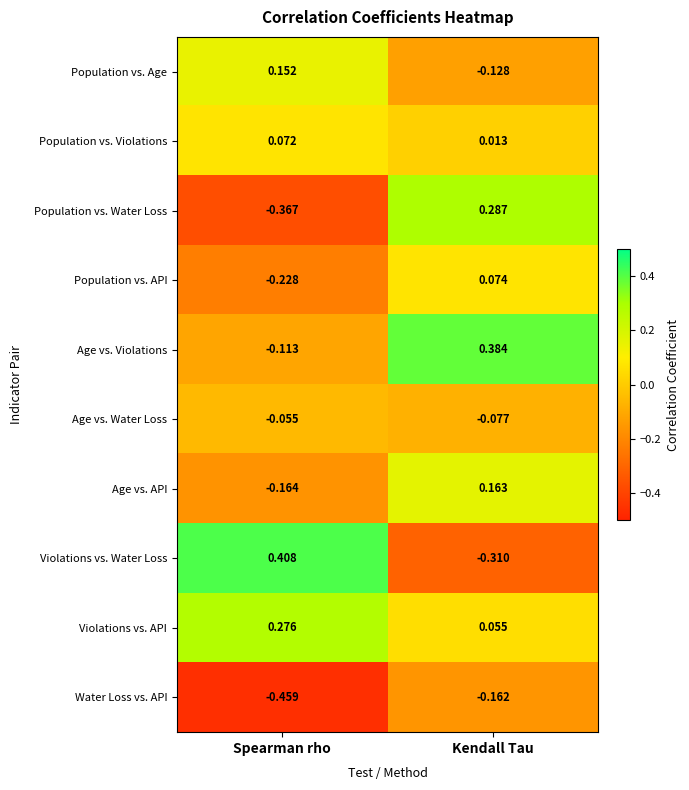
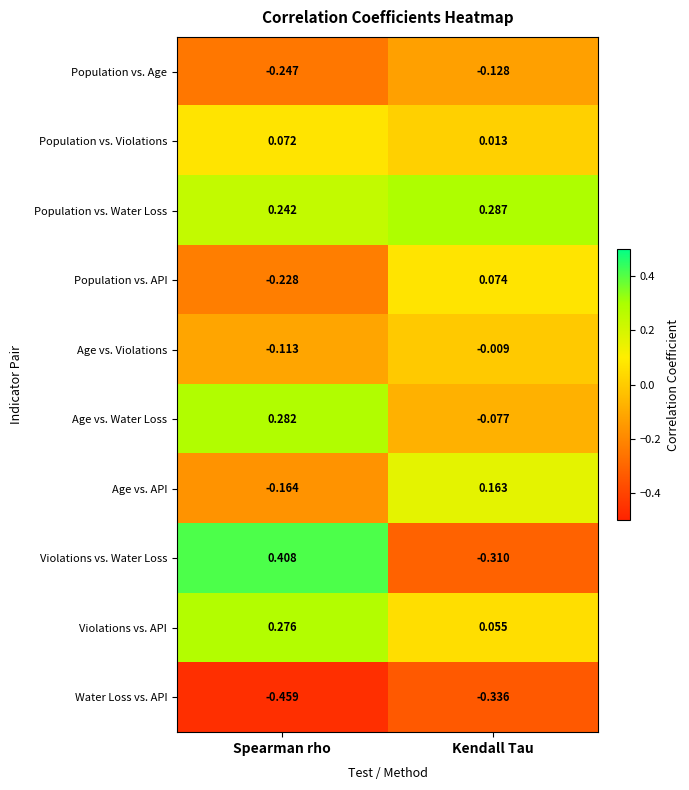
  {
    "Population vs. Age": {
-     "Spearman rho": 0.152,
+     "Spearman rho": -0.247,
      "Kendall Tau": -0.128
    },
    "Population vs. Violations": {
      "Spearman rho": 0.072,
      "Kendall Tau": 0.013
    },
    "Population vs. Water Loss": {
-     "Spearman rho": -0.367,
+     "Spearman rho": 0.242,
      "Kendall Tau": 0.287
    },
    "Population vs. API": {
      "Spearman rho": -0.228,
      "Kendall Tau": 0.074
    },
    "Age vs. Violations": {
      "Spearman rho": -0.113,
-     "Kendall Tau": 0.384
+     "Kendall Tau": -0.009
    },
    "Age vs. Water Loss": {
-     "Spearman rho": -0.055,
+     "Spearman rho": 0.282,
      "Kendall Tau": -0.077
    },
    "Age vs. API": {
      "Spearman rho": -0.164,
      "Kendall Tau": 0.163
    },
    "Violations vs. Water Loss": {
      "Spearman rho": 0.408,
      "Kendall Tau": -0.310
    },
    "Violations vs. API": {
      "Spearman rho": 0.276,
      "Kendall Tau": 0.055
    },
    "Water Loss vs. API": {
      "Spearman rho": -0.459,
-     "Kendall Tau": -0.162
+     "Kendall Tau": -0.336
    }
  }
